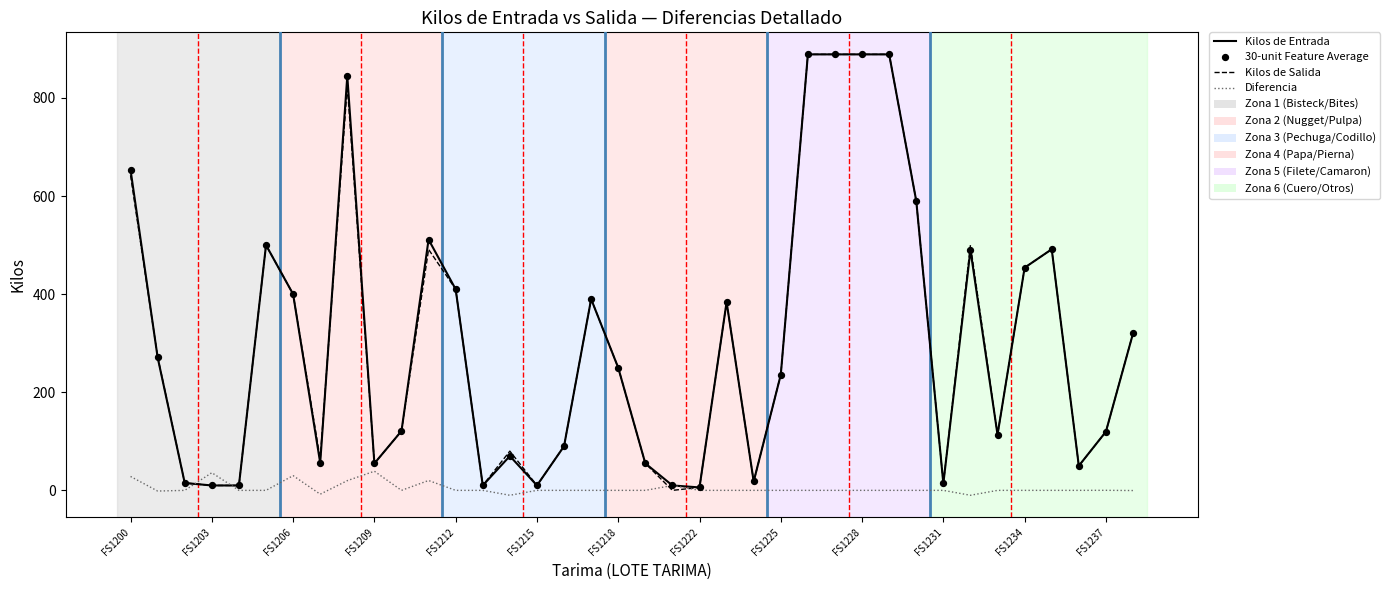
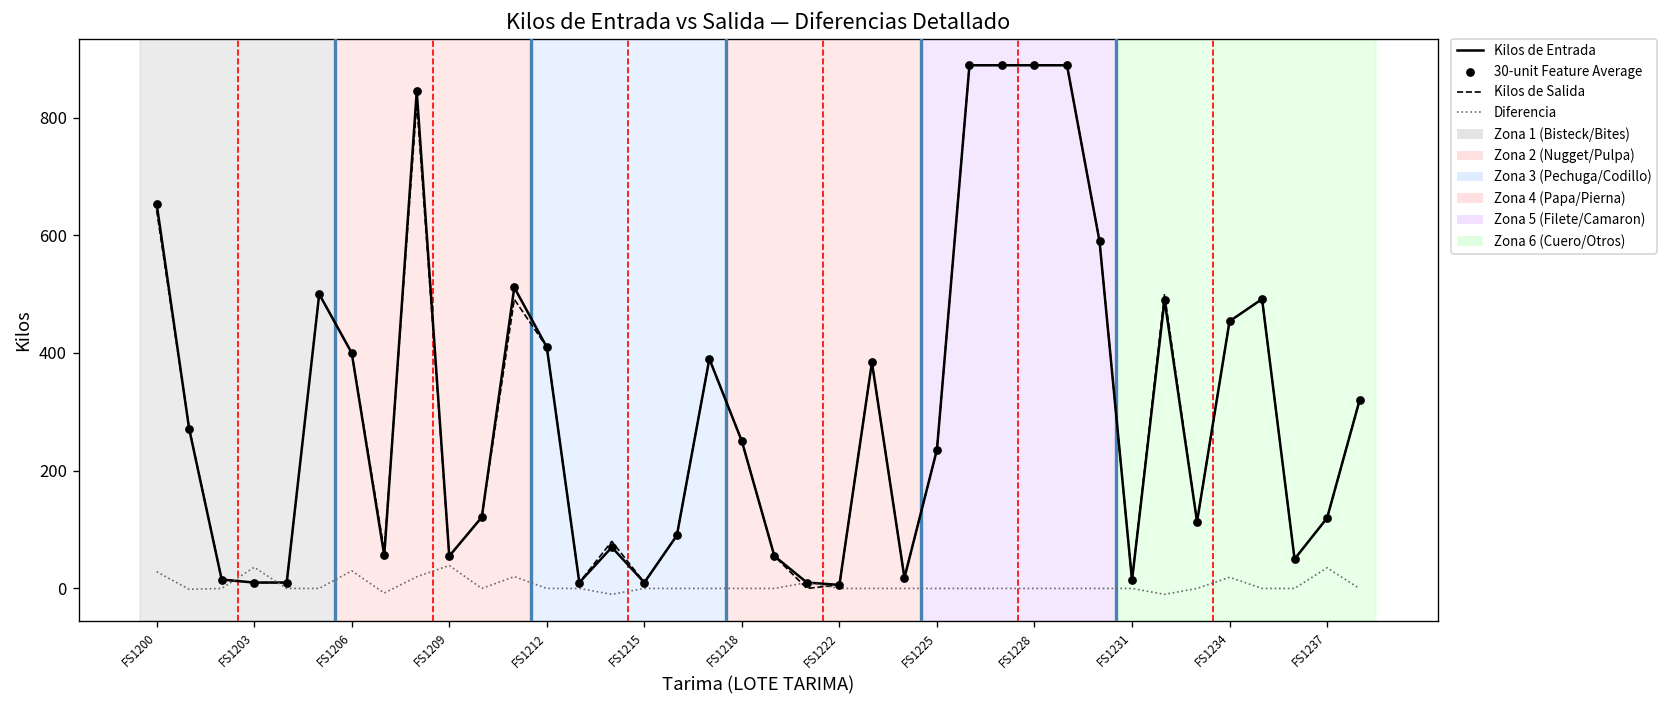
  {
    "Diferencia": {
      "FS1200": 30,
      "FS1203": 40,
      "FS1206": 30,
      "FS1209": 40,
      "FS1212": 0,
      "FS1215": 0,
      "FS1218": 0,
      "FS1222": 0,
      "FS1225": 0,
      "FS1228": 0,
      "FS1231": 0,
-     "FS1234": 0,
-     "FS1237": 0
+     "FS1234": 20,
+     "FS1237": 40
    }
  }
